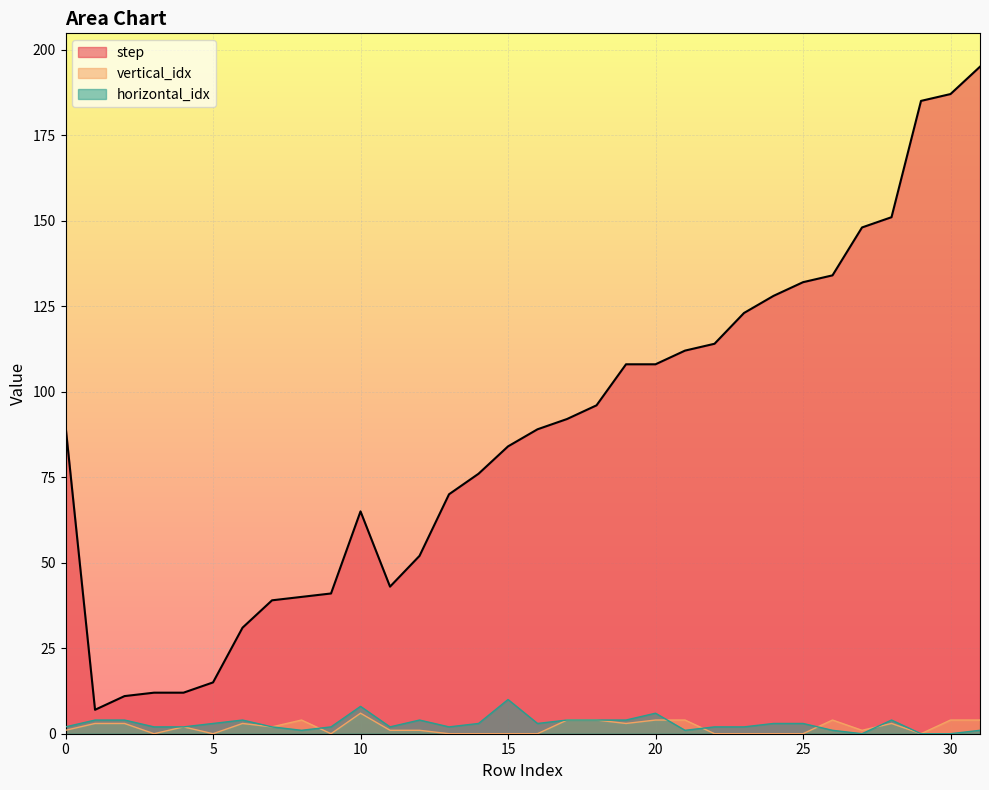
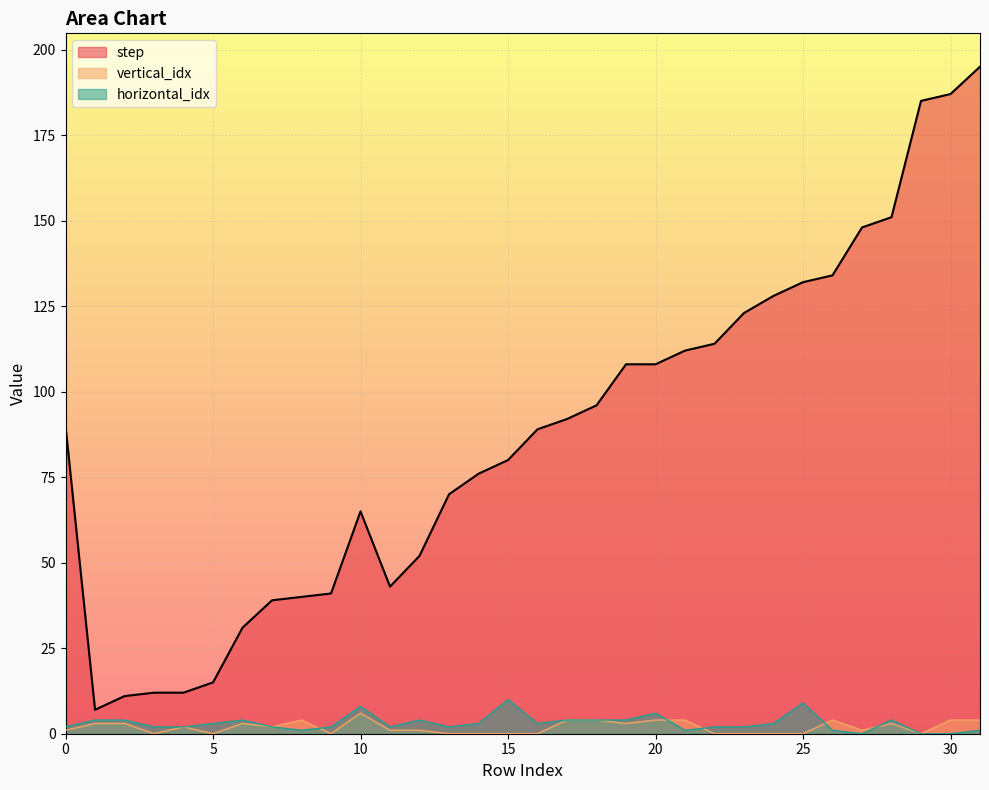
  {
    "step": {
      "0": 90,
      "5": 15,
      "10": 65,
-     "15": 84,
+     "15": 80,
      "20": 108,
      "25": 132,
      "30": 187
    },
    "vertical_idx": {
      "0": 1,
      "5": 0,
      "10": 6,
      "15": 0,
      "20": 4,
      "25": 0,
      "30": 4
    },
    "horizontal_idx": {
      "0": 2,
      "5": 3,
      "10": 8,
      "15": 10,
      "20": 6,
-     "25": 3,
+     "25": 9,
      "30": 0
    }
  }
